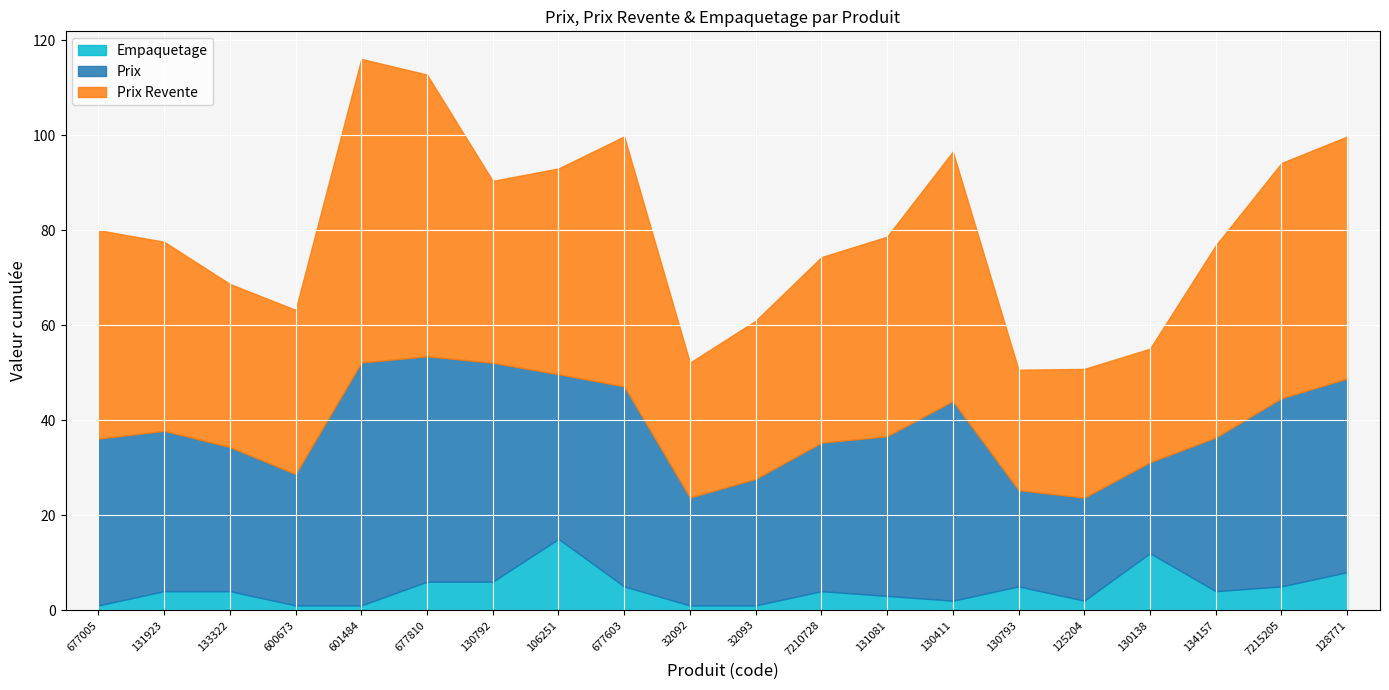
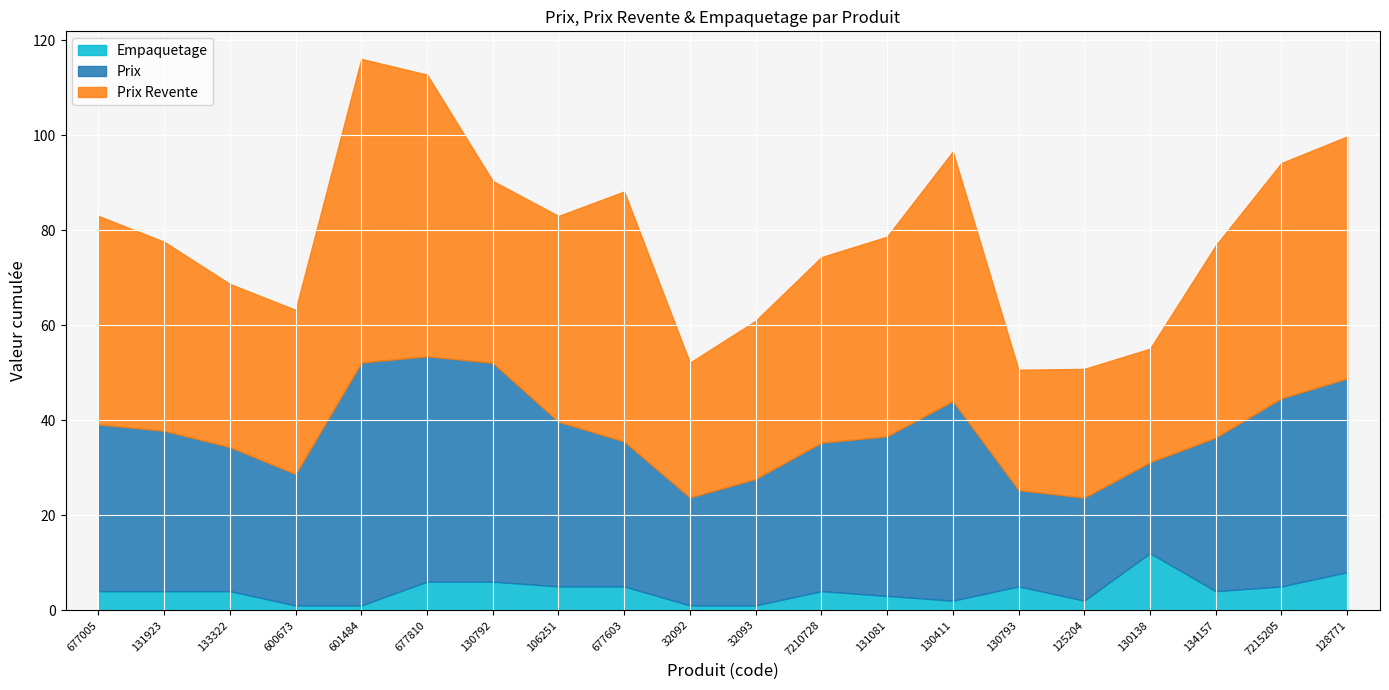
  {
    "Empaquetage": {
-     "677005": 1,
+     "677005": 4,
      "131923": 4,
      "133322": 4,
      "600673": 1,
      "601484": 1,
      "677810": 6,
      "130792": 6,
-     "106251": 15,
+     "106251": 5,
      "677603": 5,
      "32092": 1,
      "32093": 1,
      "7210728": 4,
      "131081": 3,
      "130411": 2,
      "130793": 5,
      "125204": 2,
      "130138": 12,
      "134157": 4,
      "7215205": 5,
      "128771": 8
    },
    "Prix": {
      "677005": 35,
      "131923": 34,
      "133322": 30,
      "600673": 28,
      "601484": 51,
      "677810": 47,
      "130792": 46,
      "106251": 35,
-     "677603": 42,
+     "677603": 31,
      "32092": 23,
      "32093": 27,
      "7210728": 31,
      "131081": 34,
      "130411": 42,
      "130793": 20,
      "125204": 22,
      "130138": 19,
      "134157": 32,
      "7215205": 40,
      "128771": 41
    },
    "Prix Revente": {
      "677005": 44,
      "131923": 40,
      "133322": 34,
      "600673": 35,
      "601484": 64,
      "677810": 59,
      "130792": 38,
      "106251": 43,
      "677603": 53,
      "32092": 28,
      "32093": 33,
      "7210728": 39,
      "131081": 42,
      "130411": 53,
      "130793": 25,
      "125204": 27,
      "130138": 24,
      "134157": 40,
      "7215205": 50,
      "128771": 51
    }
  }
